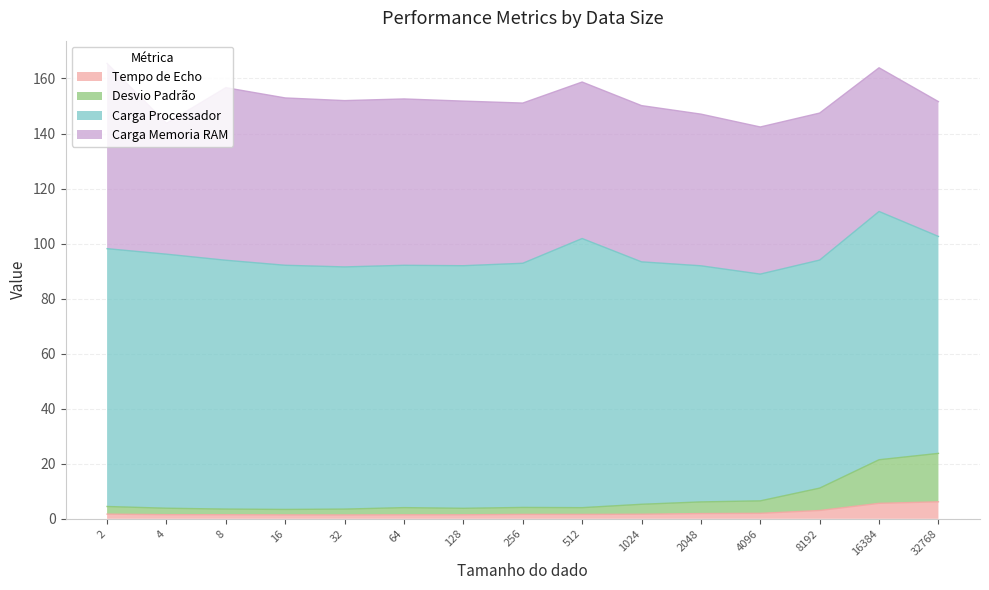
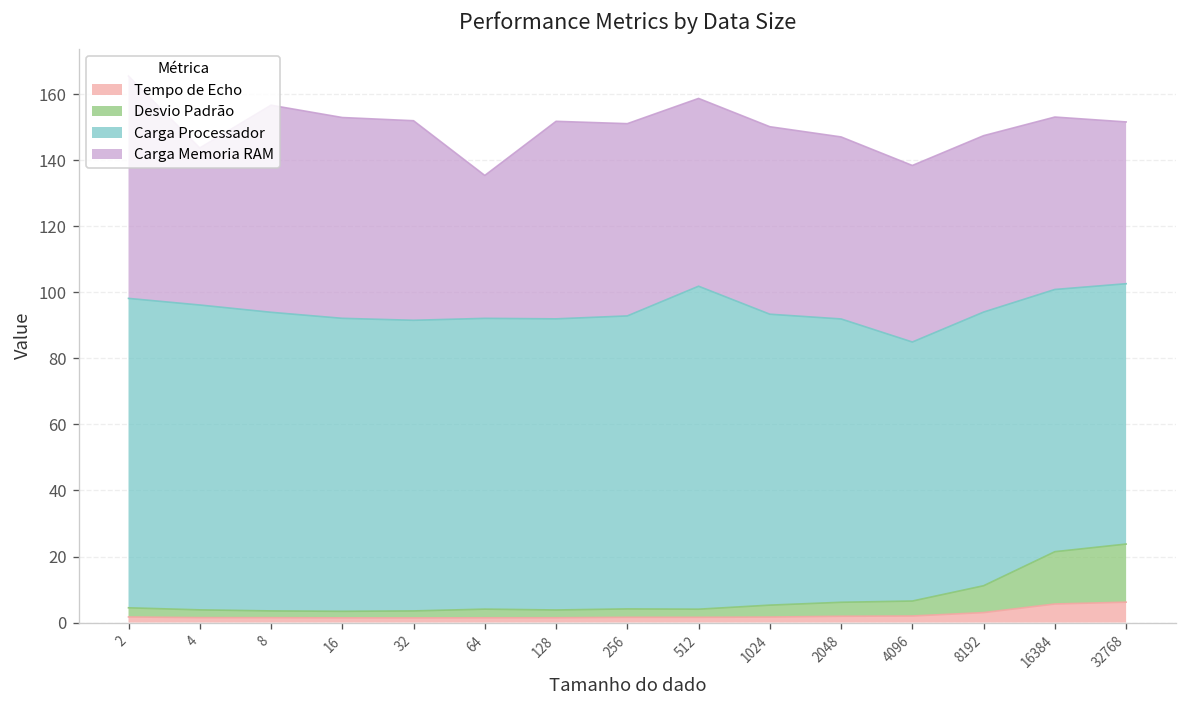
  {
    "Tempo de Echo": {
      "2": 2,
      "4": 2,
      "8": 1,
      "16": 1,
      "32": 1,
      "64": 1,
      "128": 1,
      "256": 2,
      "512": 2,
      "1024": 2,
      "2048": 2,
      "4096": 2,
      "8192": 3,
      "16384": 6,
      "32768": 6
    },
    "Desvio Padrão": {
      "2": 3,
      "4": 2,
      "8": 2,
      "16": 2,
      "32": 2,
      "64": 3,
      "128": 2,
      "256": 3,
      "512": 2,
      "1024": 4,
      "2048": 4,
      "4096": 5,
      "8192": 8,
      "16384": 16,
      "32768": 18
    },
    "Carga Processador": {
      "2": 94,
      "4": 92,
      "8": 90,
      "16": 89,
      "32": 88,
      "64": 88,
      "128": 88,
      "256": 89,
      "512": 98,
      "1024": 88,
      "2048": 86,
-     "4096": 82,
+     "4096": 78,
      "8192": 83,
-     "16384": 90,
+     "16384": 79,
      "32768": 79
    },
    "Carga Memoria RAM": {
      "16": 61,
      "32": 60,
-     "64": 60,
+     "64": 43,
      "128": 60,
      "256": 58,
      "512": 57,
      "1024": 57,
      "2048": 55,
      "4096": 53,
      "8192": 53,
      "16384": 52,
      "32768": 49
    }
  }
